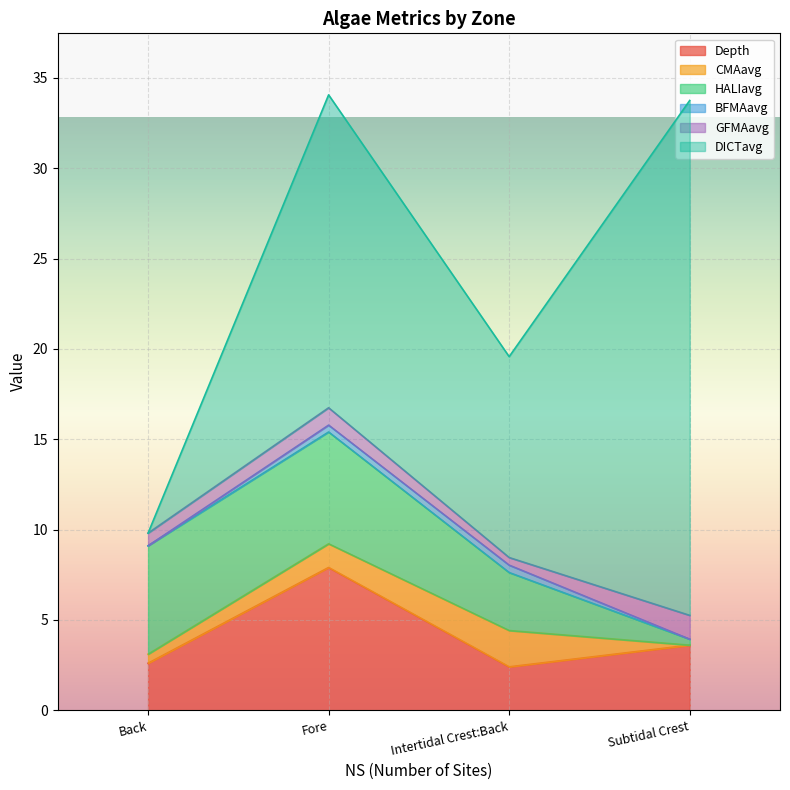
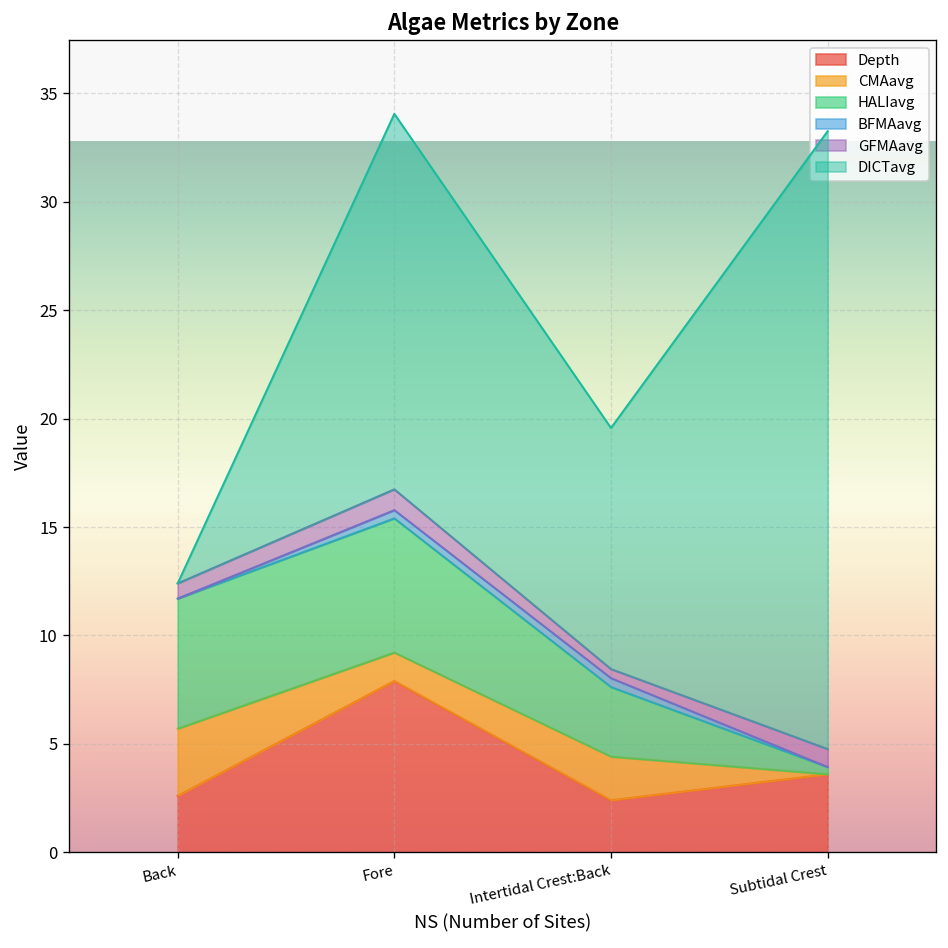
  {
    "Depth": {
      "Back": 2.6,
      "Fore": 7.9,
      "Intertidal Crest:Back": 2.4
    },
    "CMAavg": {
-     "Back": 0.5,
+     "Back": 3.1,
      "Fore": 1.3,
      "Intertidal Crest:Back": 2.0
    },
    "GFMAavg": {
      "Fore": 1.0,
      "Intertidal Crest:Back": 0.4,
-     "Subtidal Crest": 1.3
+     "Subtidal Crest": 0.8
    }
  }
